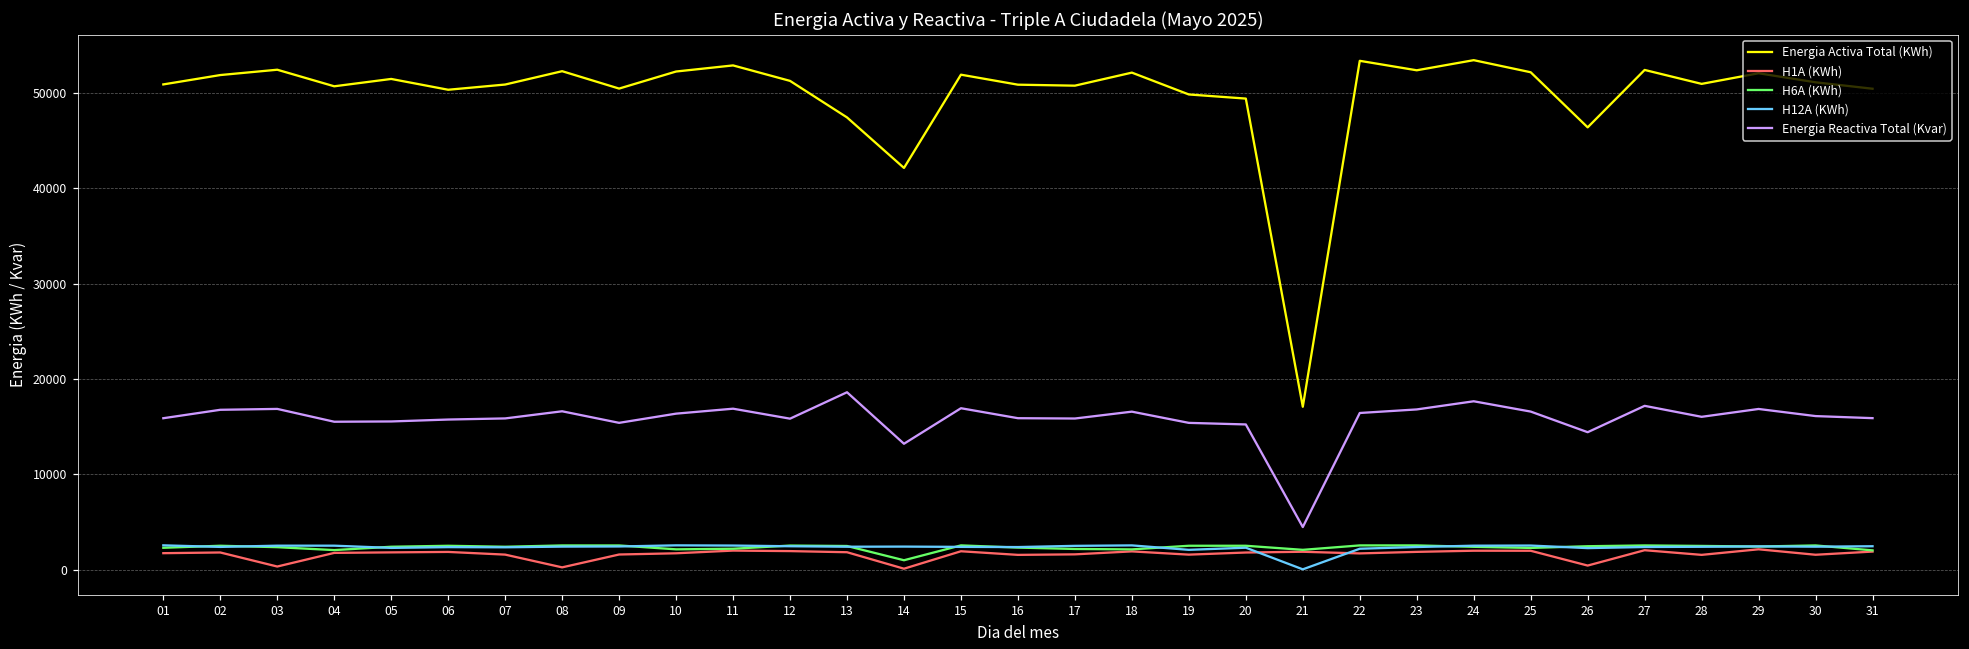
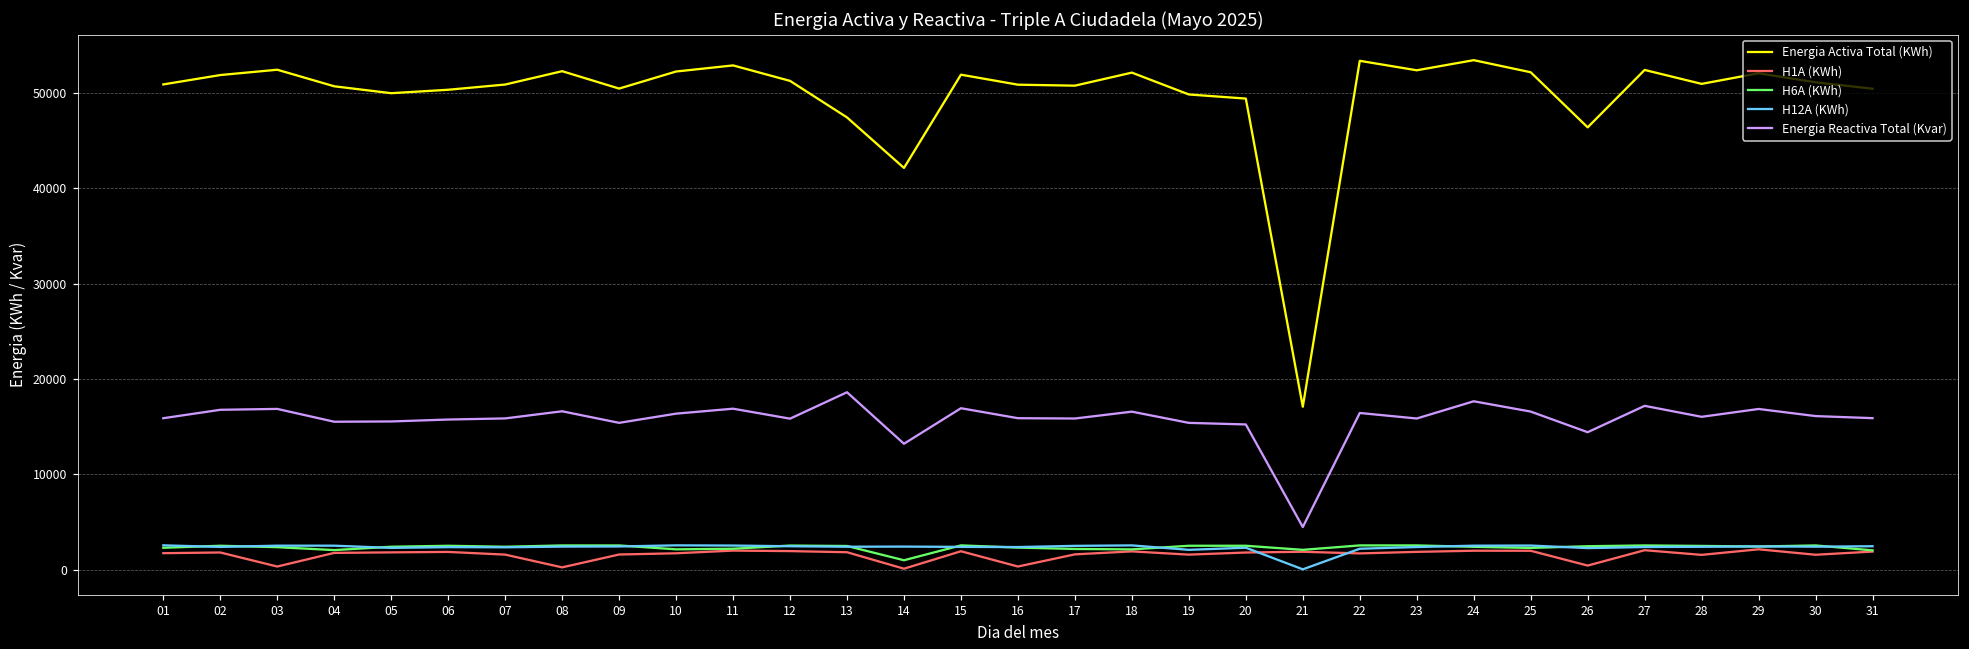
  {
    "Energia Activa Total (KWh)": {
      "01": 51000,
      "02": 52000,
      "03": 52000,
      "04": 51000,
-     "05": 51000,
+     "05": 50000,
      "06": 50000,
      "07": 51000,
      "08": 52000,
      "09": 50000,
      "10": 52000,
      "11": 53000,
      "12": 51000,
      "13": 47000,
      "14": 42000,
      "15": 52000,
      "16": 51000,
      "17": 51000,
      "18": 52000,
      "19": 50000,
      "20": 49000,
      "21": 17000,
      "22": 53000,
      "23": 52000,
      "24": 53000,
      "25": 52000,
      "26": 46000,
      "27": 52000,
      "28": 51000
    },
    "H1A (KWh)": {
      "01": 2000,
      "02": 2000,
      "03": 0,
      "05": 2000,
      "06": 2000,
      "07": 2000,
      "08": 0,
      "09": 2000,
      "10": 2000,
      "12": 2000,
      "13": 2000,
      "14": 0,
      "15": 2000,
-     "16": 2000,
+     "16": 0,
      "17": 2000,
      "19": 2000,
      "20": 2000,
      "22": 2000,
      "23": 2000,
      "24": 2000,
      "25": 2000,
      "26": 0,
      "27": 2000,
      "28": 2000,
      "29": 2000,
      "30": 2000
    },
    "H6A (KWh)": {
      "10": 2000,
      "14": 1000,
      "17": 2000,
      "19": 3000,
      "22": 3000
    },
    "H12A (KWh)": {
      "04": 3000,
      "10": 3000,
      "11": 3000,
      "14": 2000,
      "17": 3000,
      "18": 3000,
      "19": 2000,
      "21": 0,
      "22": 2000,
      "31": 2000
    },
    "Energia Reactiva Total (Kvar)": {
      "01": 16000,
      "02": 17000,
      "03": 17000,
      "04": 16000,
      "05": 16000,
      "06": 16000,
      "07": 16000,
      "08": 17000,
      "09": 15000,
      "10": 16000,
      "11": 17000,
      "12": 16000,
      "13": 19000,
      "14": 13000,
      "15": 17000,
      "16": 16000,
      "17": 16000,
      "18": 17000,
      "19": 15000,
      "20": 15000,
      "21": 4000,
      "22": 16000,
-     "23": 17000,
+     "23": 16000,
      "24": 18000,
      "25": 17000,
      "26": 14000,
      "27": 17000,
      "28": 16000,
      "29": 17000,
      "30": 16000,
      "31": 16000
    }
  }
